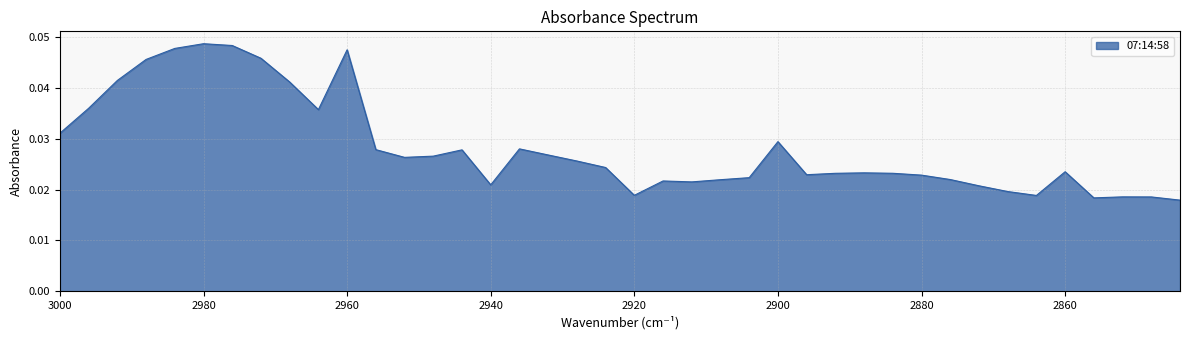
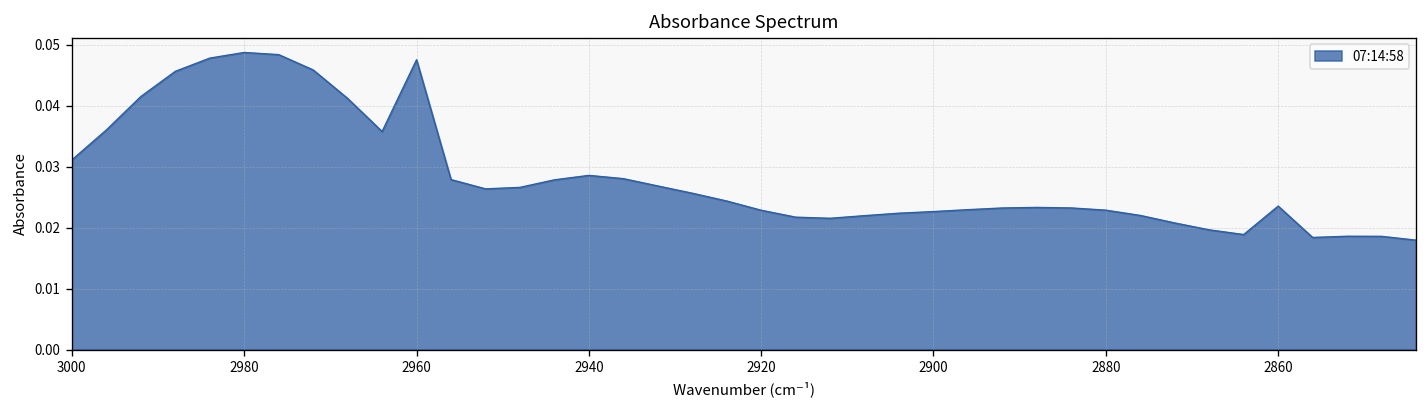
  {
    "3000": 0.031,
    "2980": 0.049,
    "2960": 0.048,
-   "2940": 0.021,
-   "2920": 0.019,
-   "2900": 0.029,
+   "2940": 0.029,
+   "2920": 0.023,
+   "2900": 0.023,
    "2880": 0.023,
    "2860": 0.024
  }
